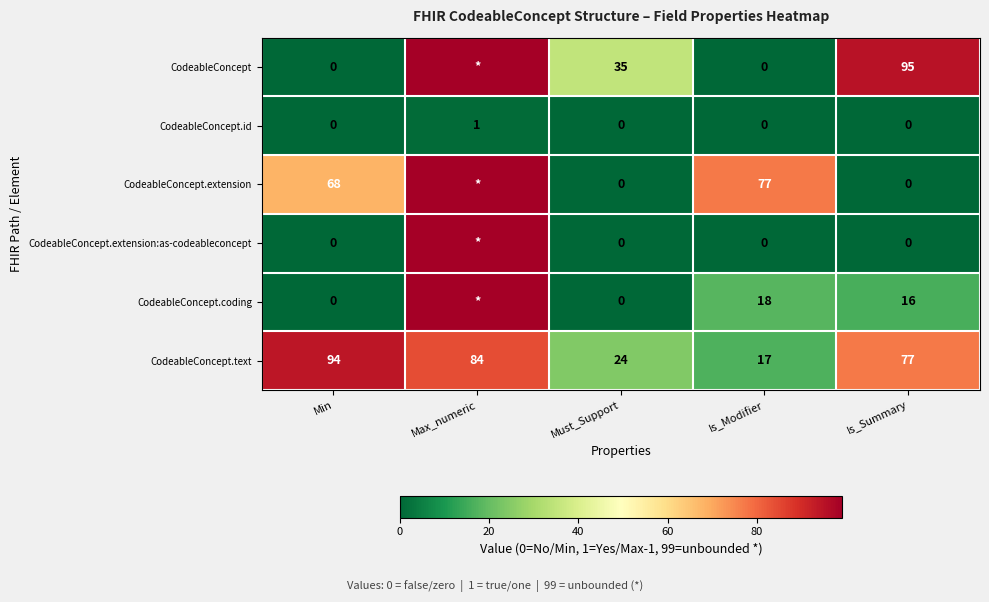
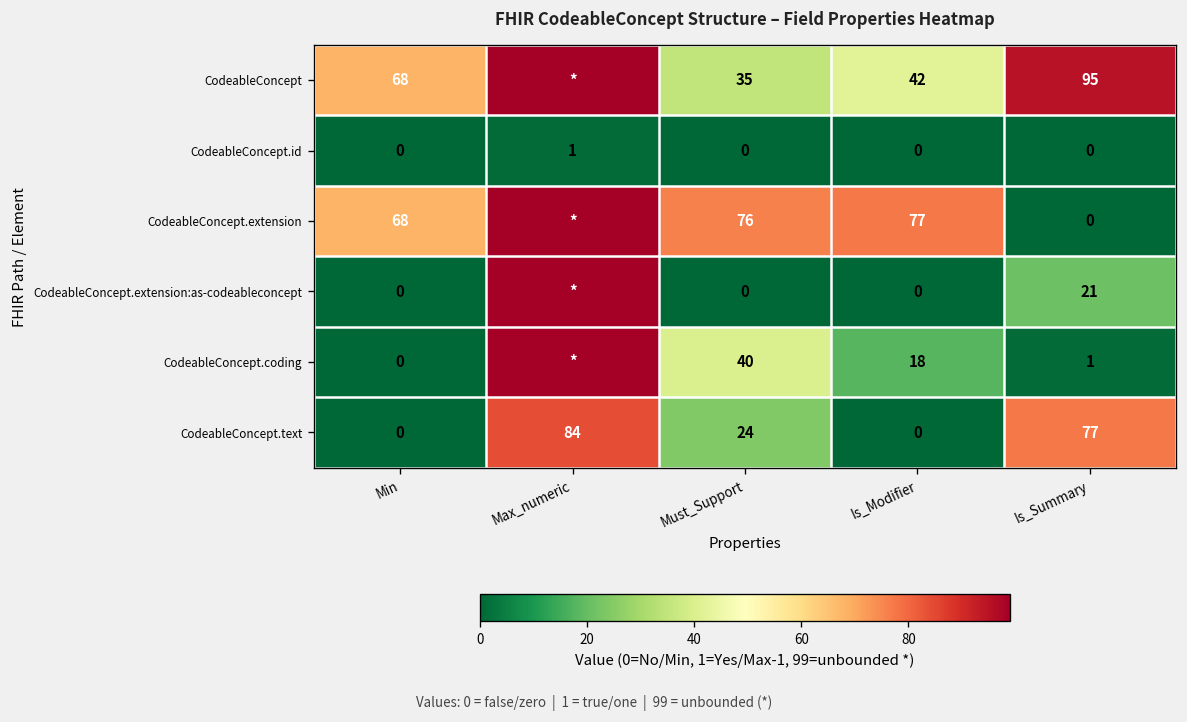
  {
    "CodeableConcept": {
-     "Min": 0,
+     "Min": 68,
      "Must_Support": 35,
-     "Is_Modifier": 0,
+     "Is_Modifier": 42,
      "Is_Summary": 95
    },
    "CodeableConcept.id": {
      "Min": 0,
      "Max_numeric": 1,
      "Must_Support": 0,
      "Is_Modifier": 0,
      "Is_Summary": 0
    },
    "CodeableConcept.extension": {
      "Min": 68,
-     "Must_Support": 0,
+     "Must_Support": 76,
      "Is_Modifier": 77,
      "Is_Summary": 0
    },
    "CodeableConcept.extension:as-codeableconcept": {
      "Min": 0,
      "Must_Support": 0,
      "Is_Modifier": 0,
-     "Is_Summary": 0
+     "Is_Summary": 21
    },
    "CodeableConcept.coding": {
      "Min": 0,
-     "Must_Support": 0,
+     "Must_Support": 40,
      "Is_Modifier": 18,
-     "Is_Summary": 16
+     "Is_Summary": 1
    },
    "CodeableConcept.text": {
-     "Min": 94,
+     "Min": 0,
      "Max_numeric": 84,
      "Must_Support": 24,
-     "Is_Modifier": 17,
+     "Is_Modifier": 0,
      "Is_Summary": 77
    }
  }
